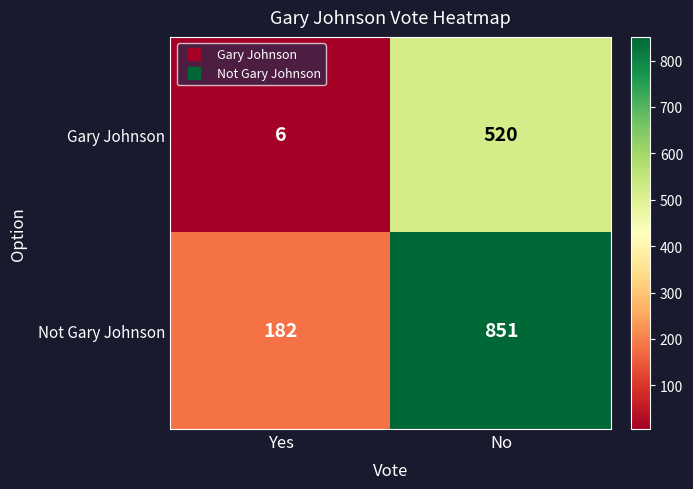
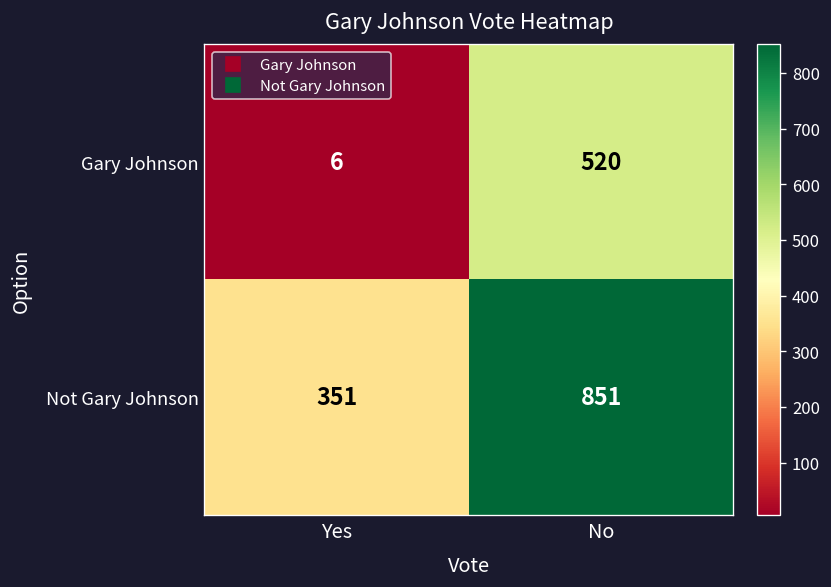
  {
    "Gary Johnson": {
      "Yes": 6,
      "No": 520
    },
    "Not Gary Johnson": {
-     "Yes": 182,
+     "Yes": 351,
      "No": 851
    }
  }
